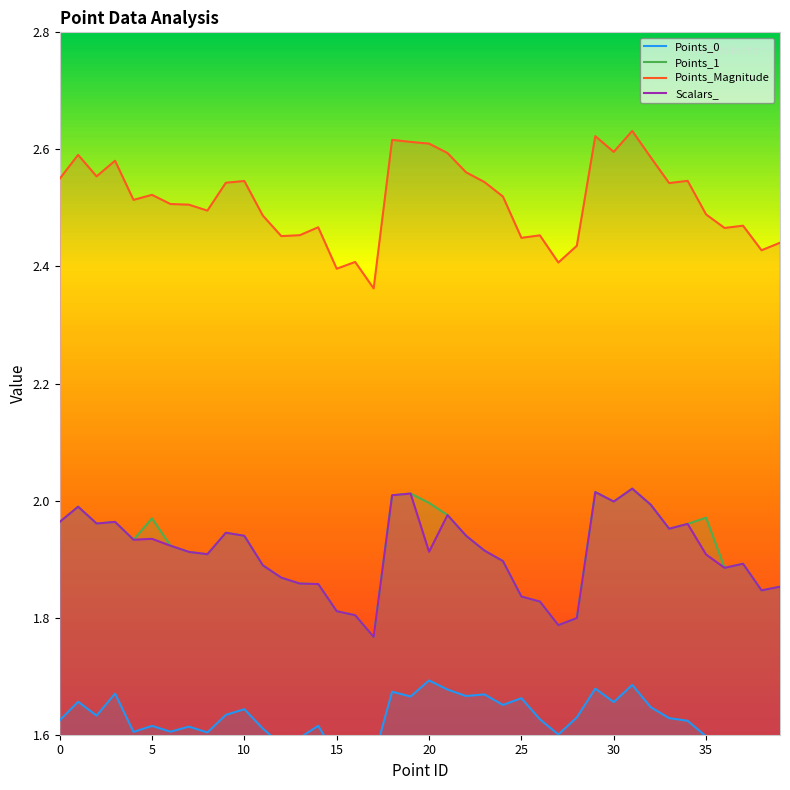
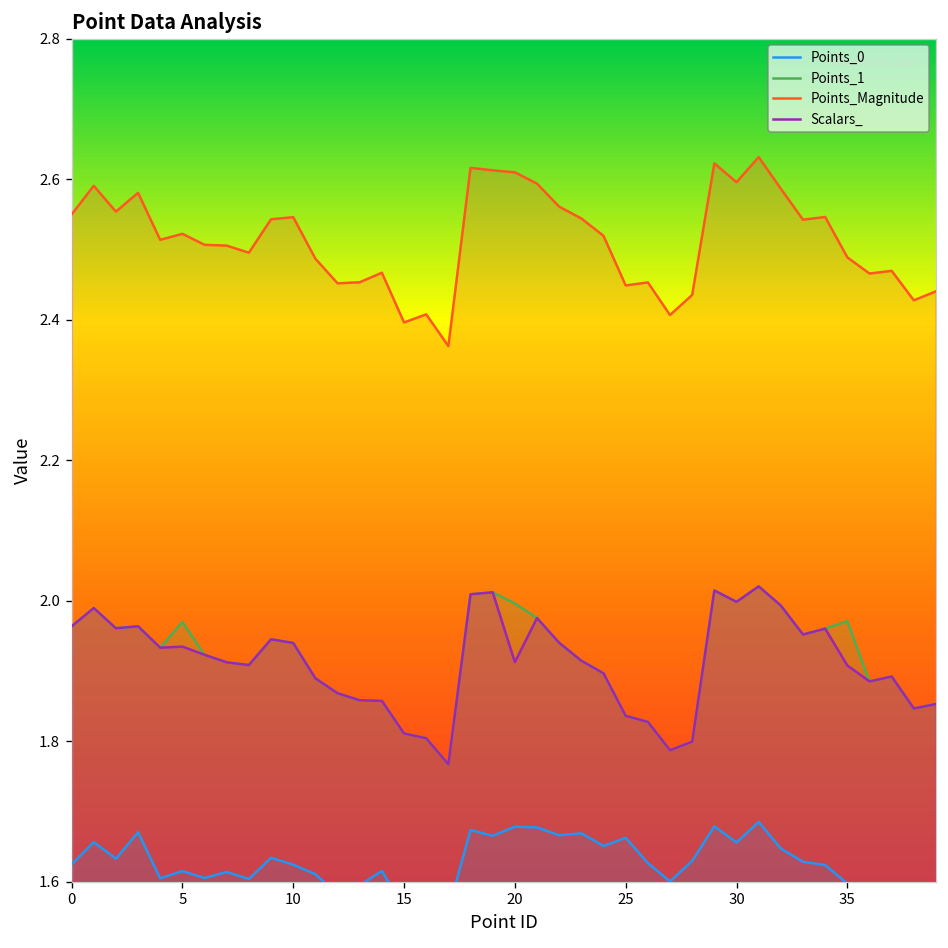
  {
    "Points_0": {
      "5": 1.62,
-     "10": 1.64,
-     "20": 1.69,
+     "10": 1.62,
+     "20": 1.68,
      "25": 1.66,
      "30": 1.66,
      "35": 1.60
    },
    "Scalars_": {
      "5": 1.93,
      "20": 1.91,
      "35": 1.91
    }
  }
